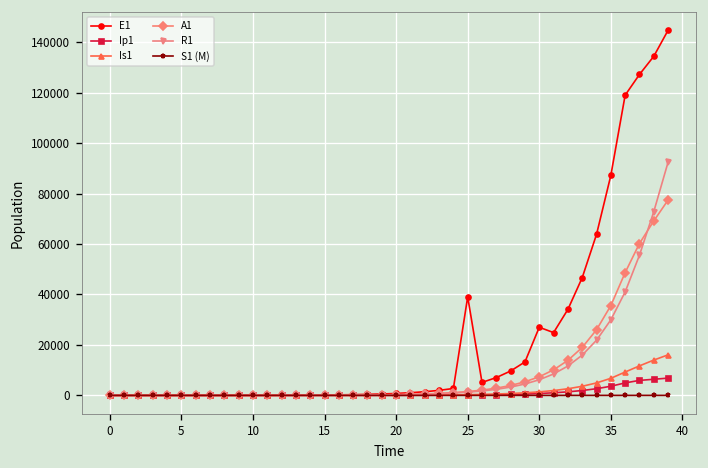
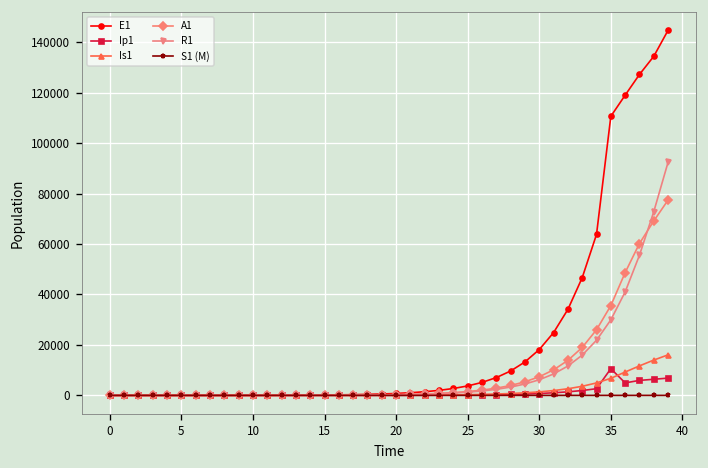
  {
    "E1": {
-     "25": 39000,
-     "30": 27000,
-     "35": 87000
+     "25": 4000,
+     "30": 18000,
+     "35": 111000
    },
    "Ip1": {
-     "35": 4000
+     "35": 11000
    },
    "S1 (M)": {
      "35": 0
    }
  }
